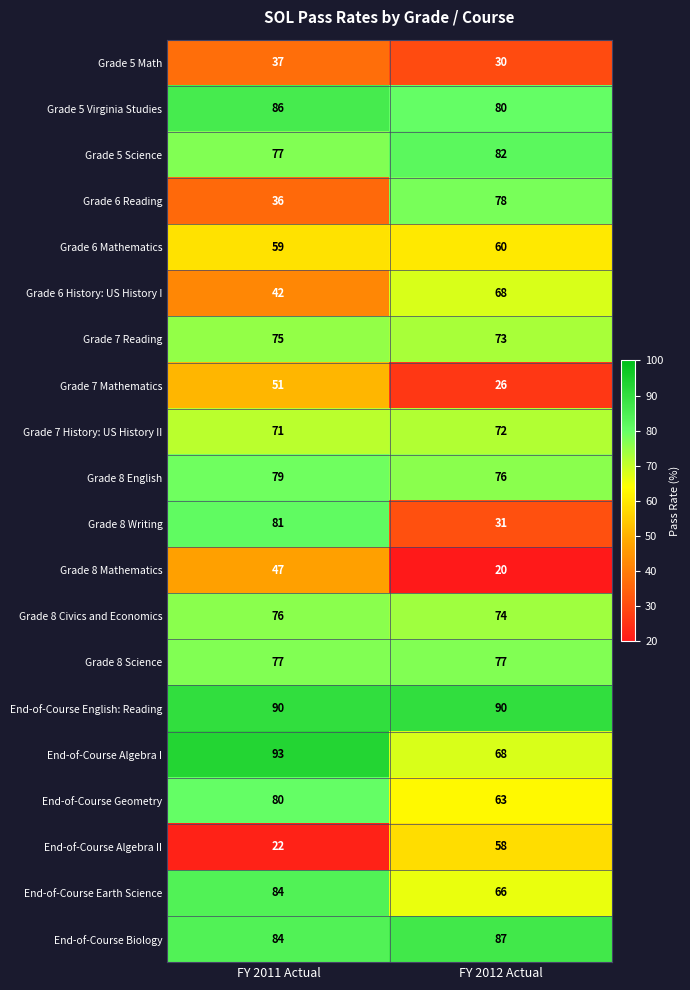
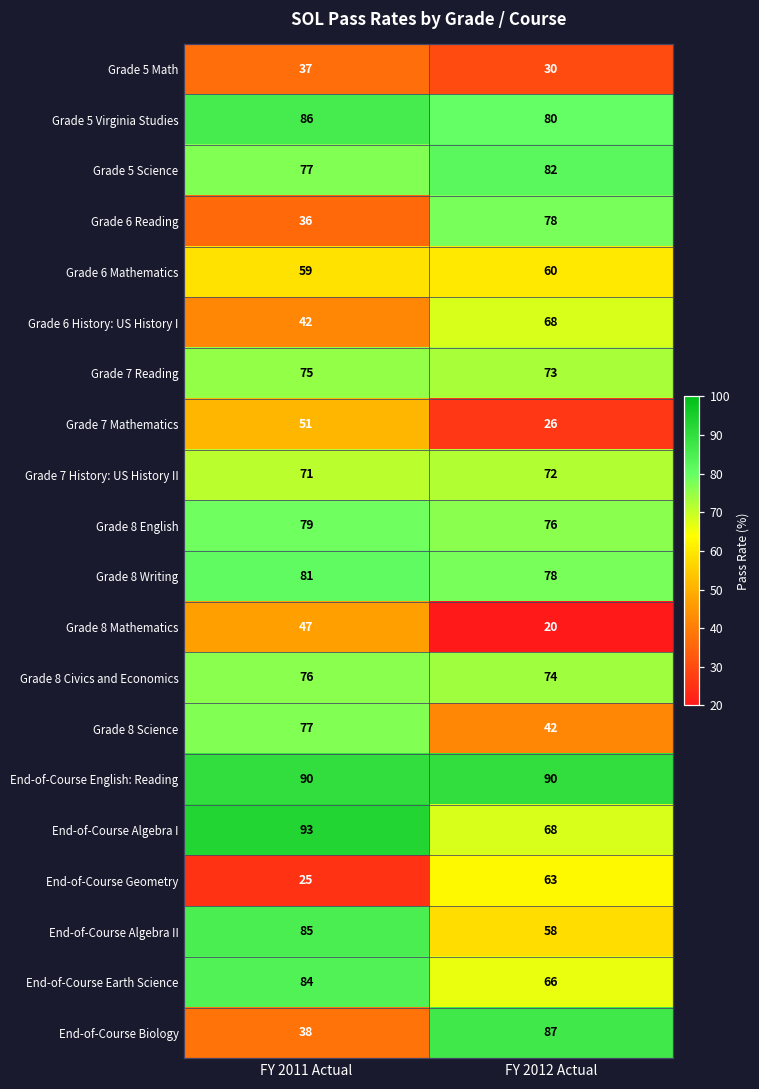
  {
    "Grade 5 Math": {
      "FY 2011 Actual": 37,
      "FY 2012 Actual": 30
    },
    "Grade 5 Virginia Studies": {
      "FY 2011 Actual": 86,
      "FY 2012 Actual": 80
    },
    "Grade 5 Science": {
      "FY 2011 Actual": 77,
      "FY 2012 Actual": 82
    },
    "Grade 6 Reading": {
      "FY 2011 Actual": 36,
      "FY 2012 Actual": 78
    },
    "Grade 6 Mathematics": {
      "FY 2011 Actual": 59,
      "FY 2012 Actual": 60
    },
    "Grade 6 History: US History I": {
      "FY 2011 Actual": 42,
      "FY 2012 Actual": 68
    },
    "Grade 7 Reading": {
      "FY 2011 Actual": 75,
      "FY 2012 Actual": 73
    },
    "Grade 7 Mathematics": {
      "FY 2011 Actual": 51,
      "FY 2012 Actual": 26
    },
    "Grade 7 History: US History II": {
      "FY 2011 Actual": 71,
      "FY 2012 Actual": 72
    },
    "Grade 8 English": {
      "FY 2011 Actual": 79,
      "FY 2012 Actual": 76
    },
    "Grade 8 Writing": {
      "FY 2011 Actual": 81,
-     "FY 2012 Actual": 31
+     "FY 2012 Actual": 78
    },
    "Grade 8 Mathematics": {
      "FY 2011 Actual": 47,
      "FY 2012 Actual": 20
    },
    "Grade 8 Civics and Economics": {
      "FY 2011 Actual": 76,
      "FY 2012 Actual": 74
    },
    "Grade 8 Science": {
      "FY 2011 Actual": 77,
-     "FY 2012 Actual": 77
+     "FY 2012 Actual": 42
    },
    "End-of-Course English: Reading": {
      "FY 2011 Actual": 90,
      "FY 2012 Actual": 90
    },
    "End-of-Course Algebra I": {
      "FY 2011 Actual": 93,
      "FY 2012 Actual": 68
    },
    "End-of-Course Geometry": {
-     "FY 2011 Actual": 80,
+     "FY 2011 Actual": 25,
      "FY 2012 Actual": 63
    },
    "End-of-Course Algebra II": {
-     "FY 2011 Actual": 22,
+     "FY 2011 Actual": 85,
      "FY 2012 Actual": 58
    },
    "End-of-Course Earth Science": {
      "FY 2011 Actual": 84,
      "FY 2012 Actual": 66
    },
    "End-of-Course Biology": {
-     "FY 2011 Actual": 84,
+     "FY 2011 Actual": 38,
      "FY 2012 Actual": 87
    }
  }
